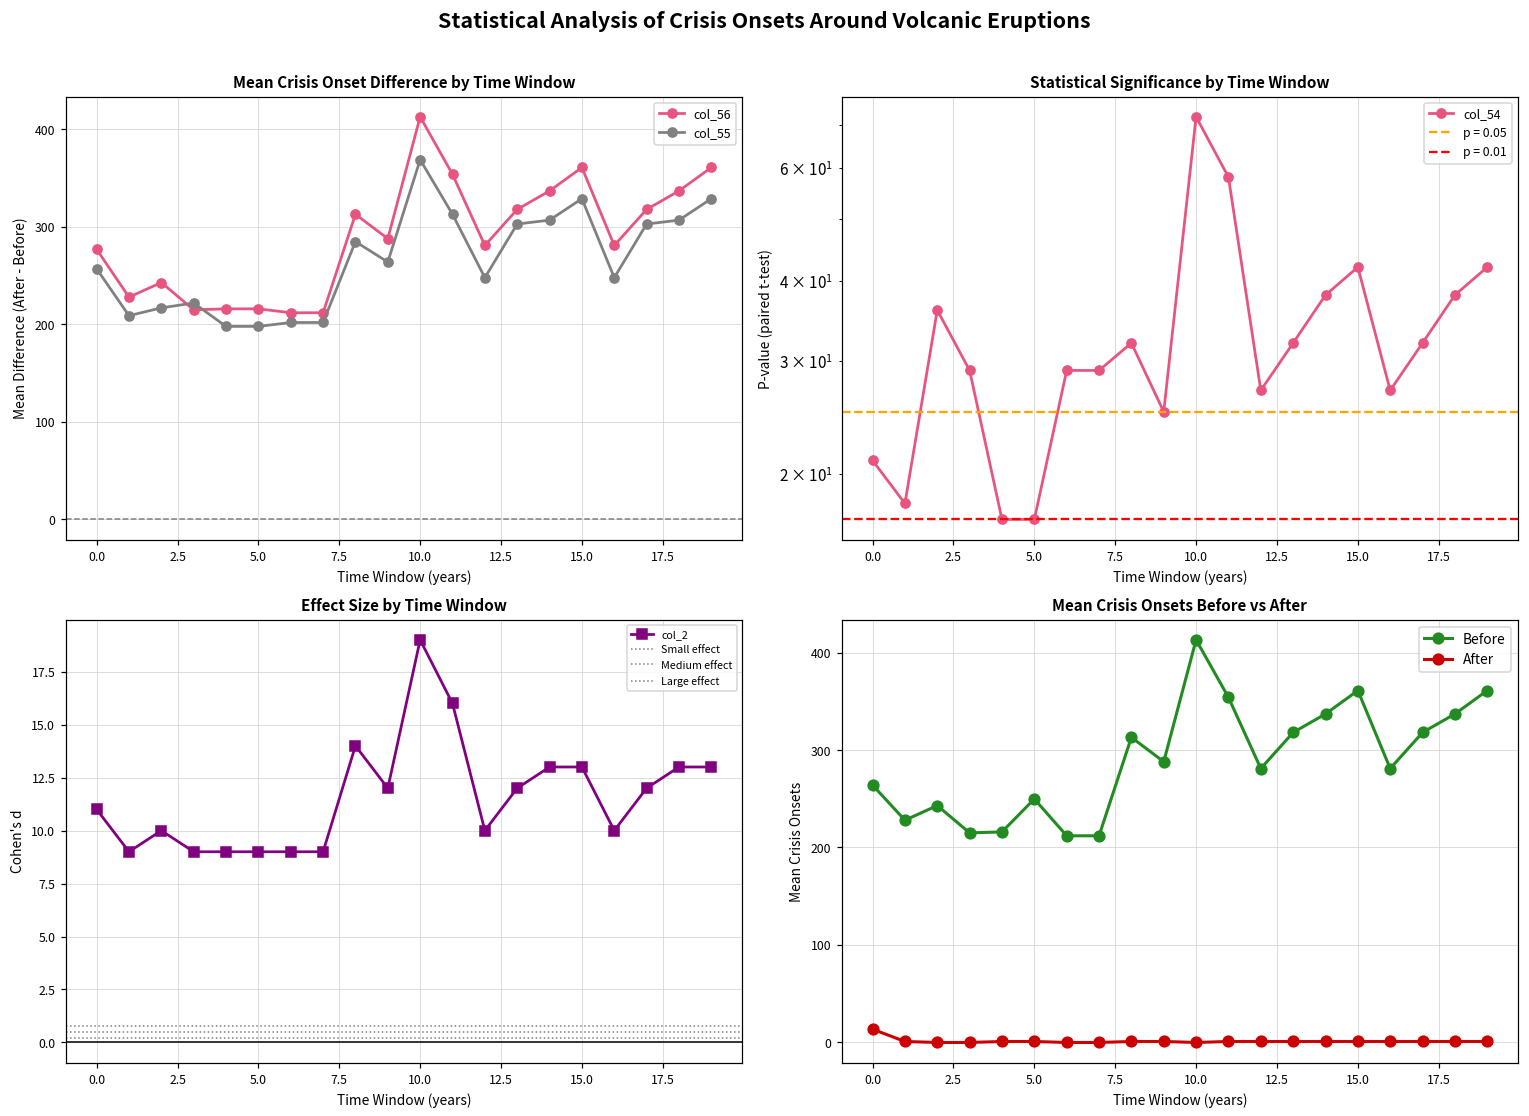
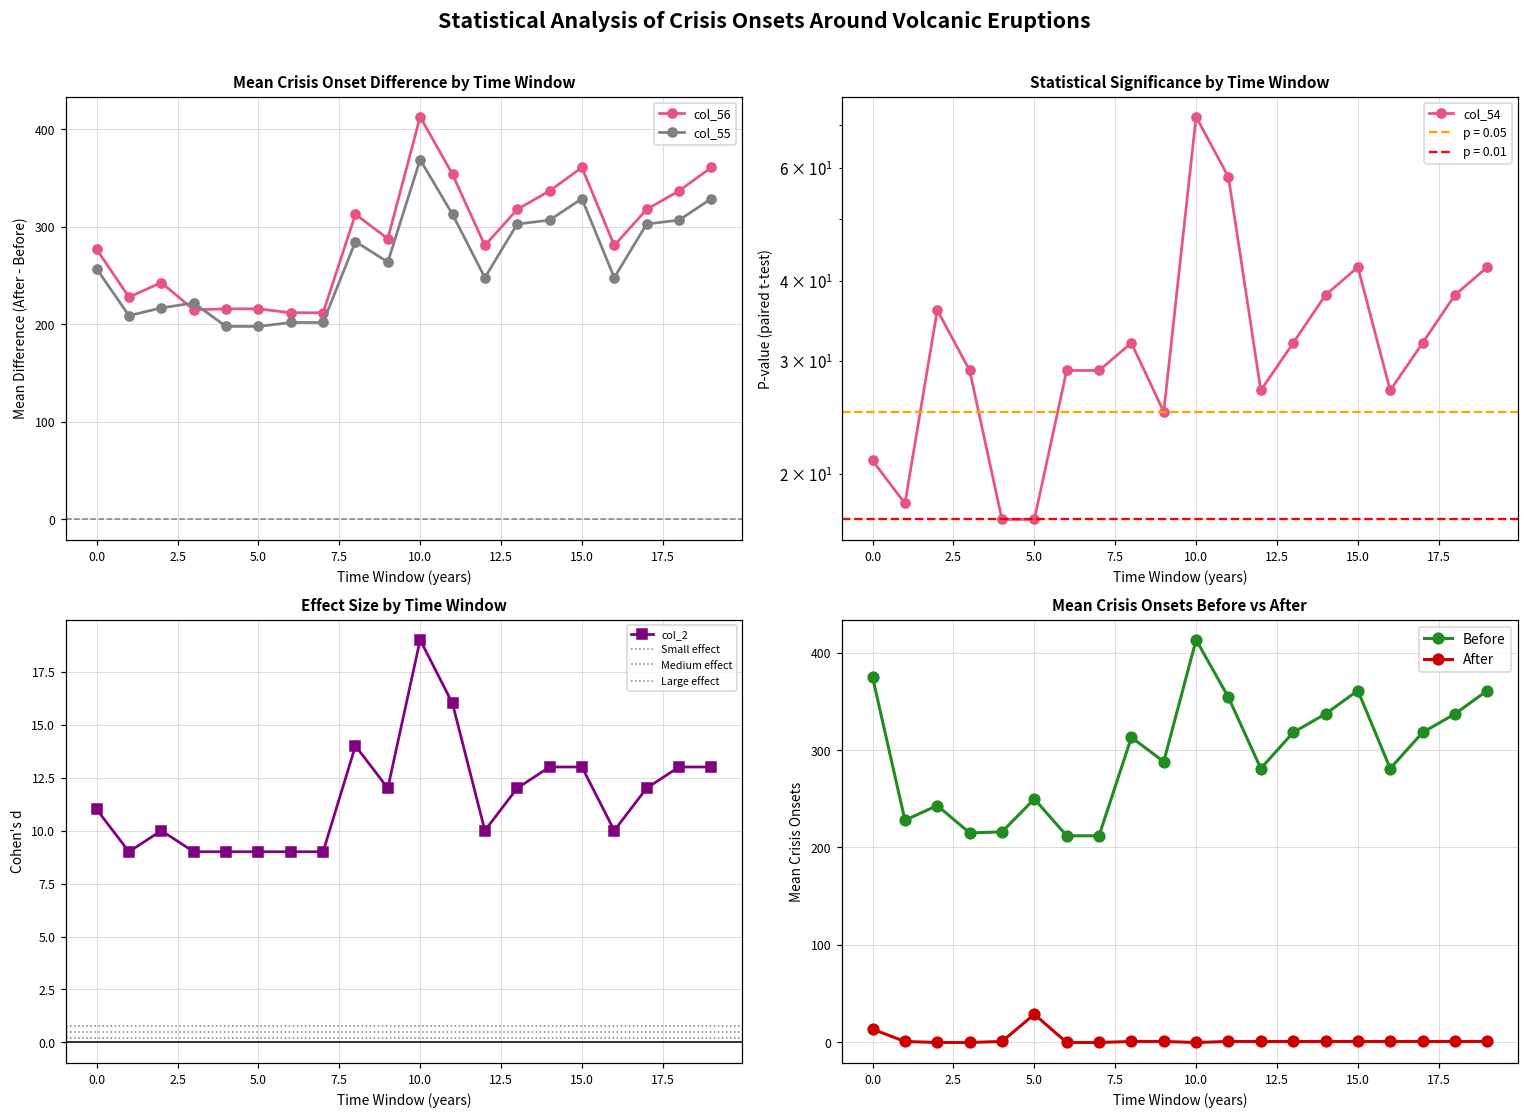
  {
    "Mean Crisis Onset Difference by Time Window": {
      "col_56": {
        "0.0": 280,
        "5.0": 220,
        "10.0": 410,
        "15.0": 360
      },
      "col_55": {
        "0.0": 260,
        "5.0": 200,
        "10.0": 370,
        "15.0": 330
      }
    },
    "Effect Size by Time Window": {
      "0.0": 11.0,
      "5.0": 9.0,
      "10.0": 19.0,
      "15.0": 13.0
    },
    "Mean Crisis Onsets Before vs After": {
      "Before": {
-       "0.0": 260,
+       "0.0": 370,
        "5.0": 250,
        "10.0": 410,
        "15.0": 360
      },
      "After": {
        "0.0": 10,
-       "5.0": 0,
+       "5.0": 30,
        "10.0": 0,
        "15.0": 0
      }
    }
  }
